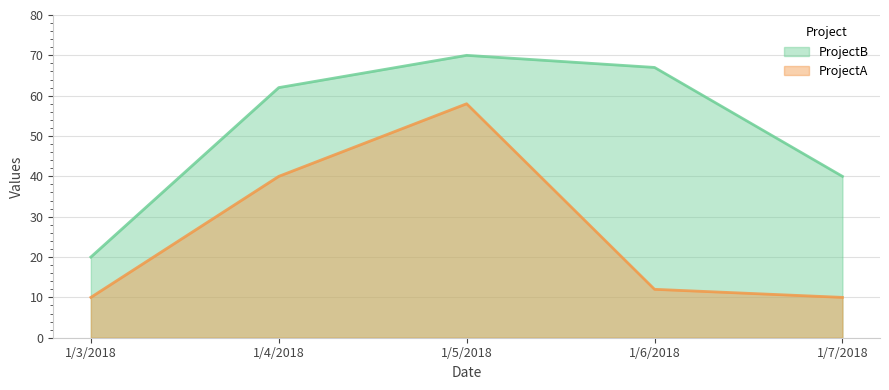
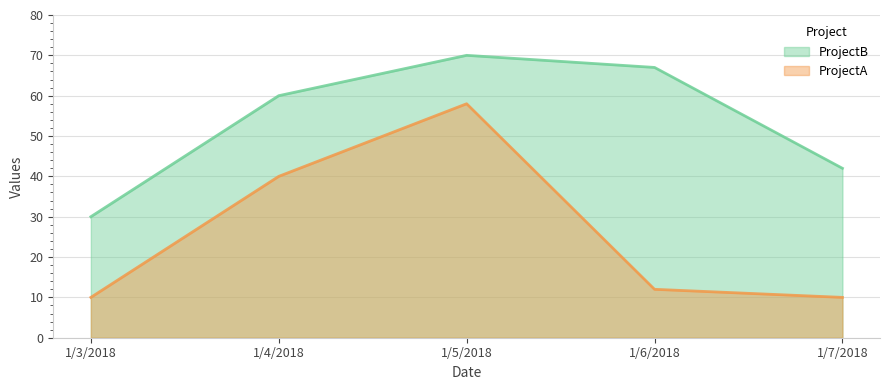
  {
    "ProjectB": {
-     "1/3/2018": 20,
-     "1/4/2018": 62,
+     "1/3/2018": 30,
+     "1/4/2018": 60,
      "1/5/2018": 70,
      "1/6/2018": 67,
-     "1/7/2018": 40
+     "1/7/2018": 42
    },
    "ProjectA": {
      "1/3/2018": 10,
      "1/4/2018": 40,
      "1/5/2018": 58,
      "1/6/2018": 12,
      "1/7/2018": 10
    }
  }
